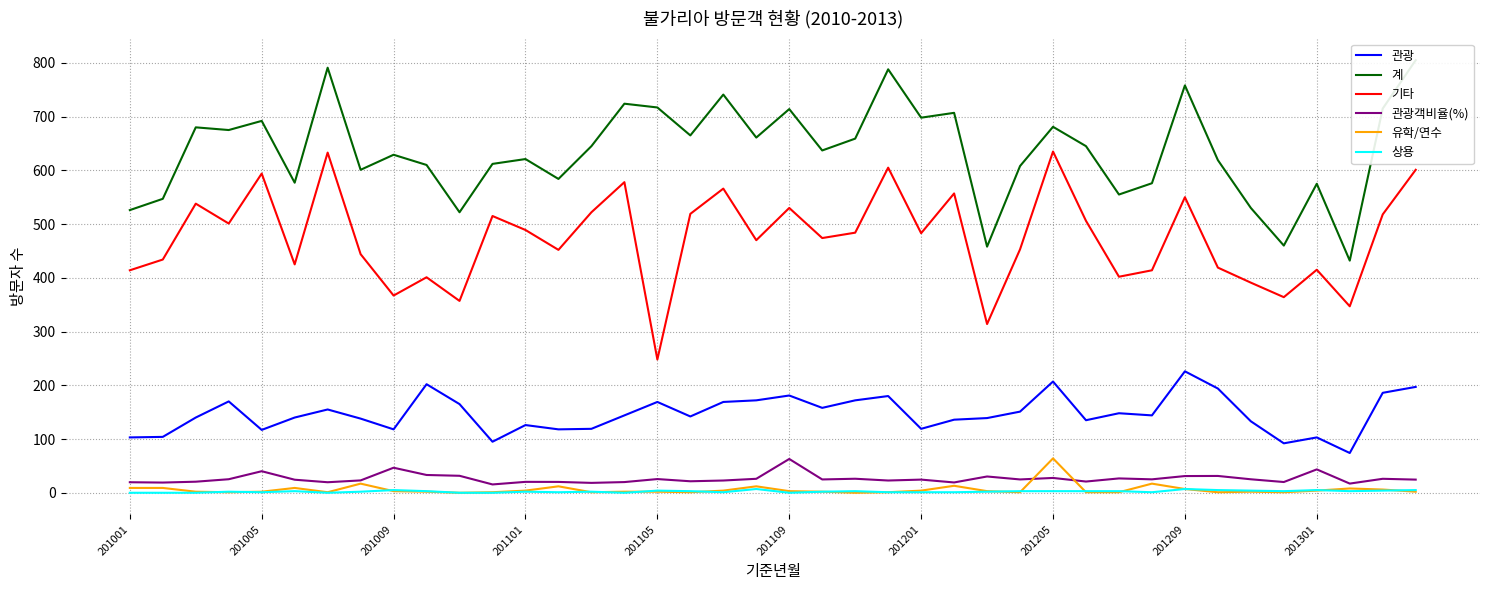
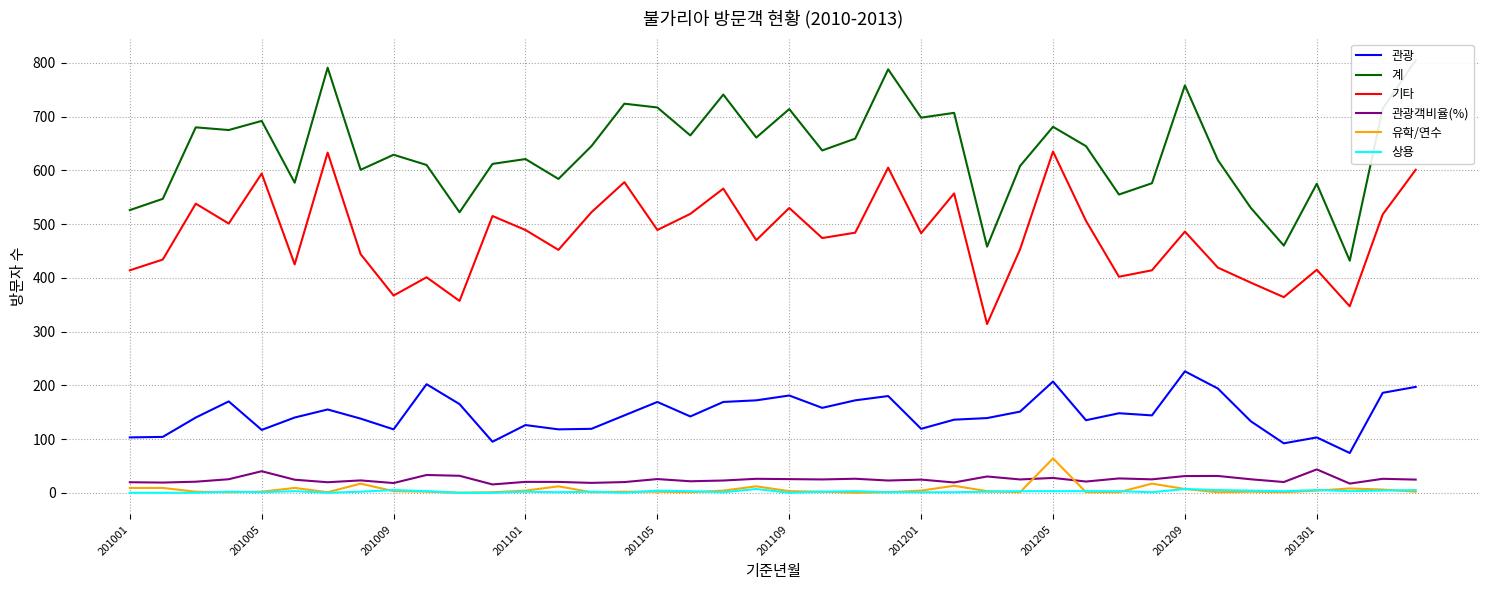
  {
    "관광": {
      "201001": 100,
      "201005": 120,
      "201009": 120,
      "201101": 130,
      "201105": 170,
      "201109": 180,
      "201201": 120,
      "201205": 210,
      "201209": 230,
      "201301": 100
    },
    "계": {
      "201001": 530,
      "201005": 690,
      "201009": 630,
      "201101": 620,
      "201105": 720,
      "201109": 710,
      "201201": 700,
      "201205": 680,
      "201209": 760,
      "201301": 580
    },
    "기타": {
      "201001": 410,
      "201005": 590,
      "201009": 370,
      "201101": 490,
-     "201105": 250,
+     "201105": 490,
      "201109": 530,
      "201201": 480,
      "201205": 640,
-     "201209": 550,
+     "201209": 490,
      "201301": 420
    },
    "관광객비율(%)": {
      "201001": 20,
      "201005": 40,
-     "201009": 50,
+     "201009": 20,
      "201101": 20,
      "201105": 30,
-     "201109": 60,
+     "201109": 30,
      "201201": 20,
      "201205": 30,
      "201209": 30,
      "201301": 40
    },
    "유학/연수": {
      "201001": 10,
      "201205": 60
    },
    "상용": {
      "201001": 0,
      "201205": 0
    }
  }
